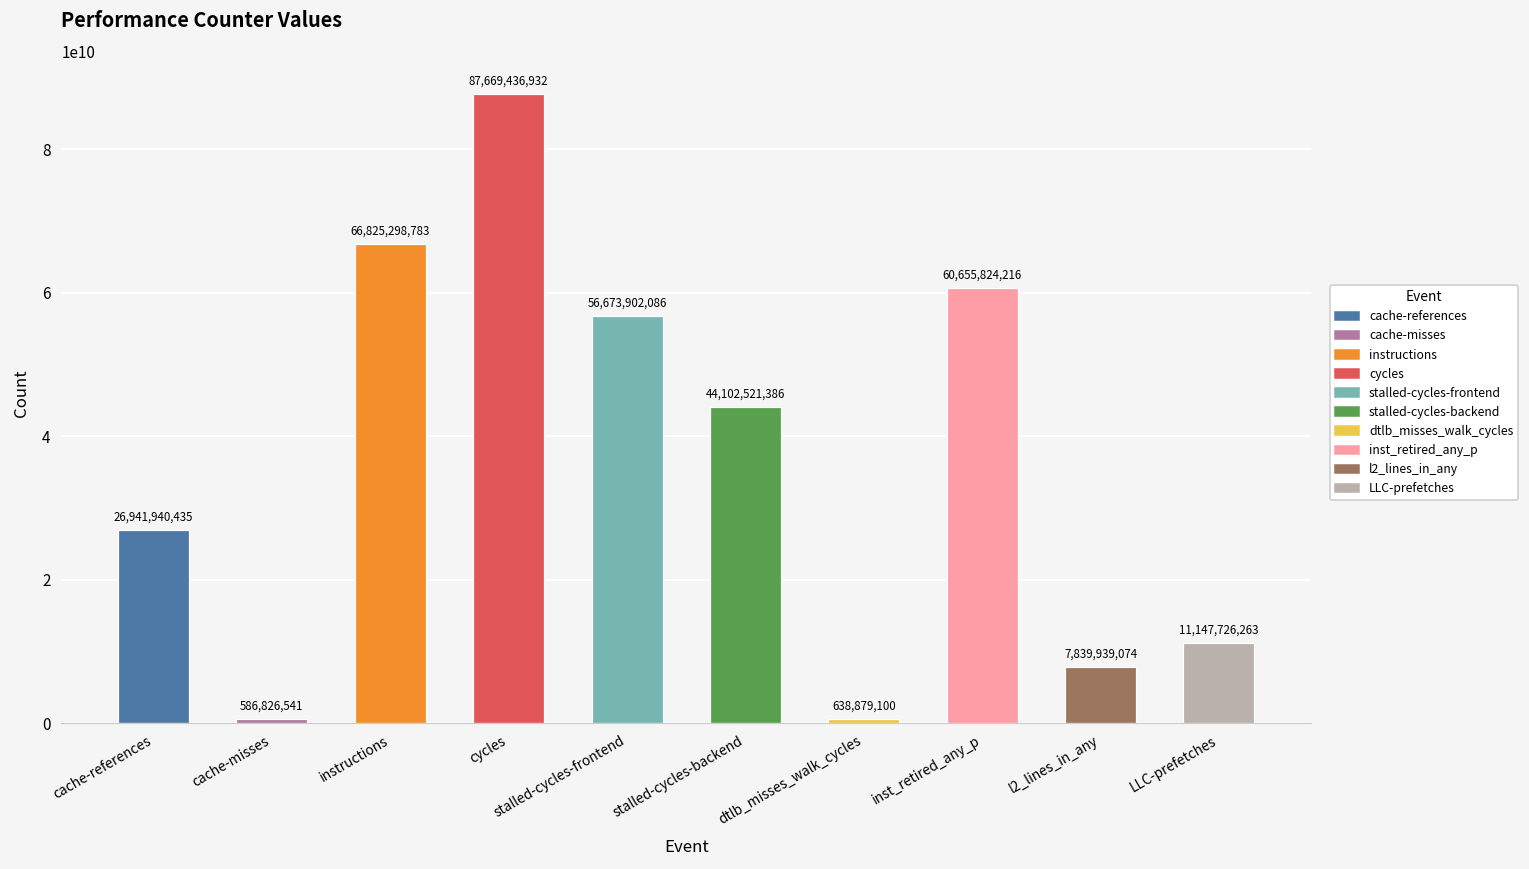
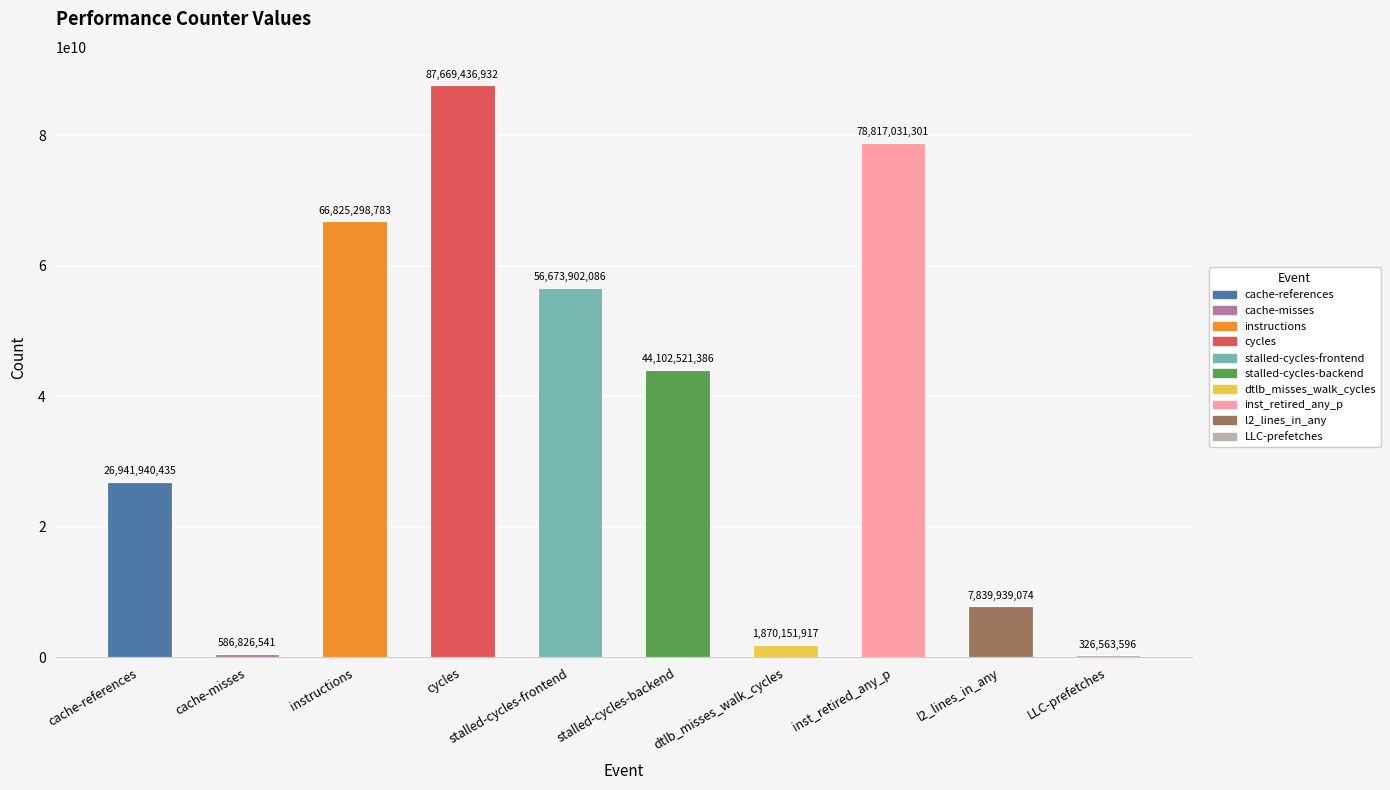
  {
    "cache-references": "26,941,940,435",
    "cache-misses": "586,826,541",
    "instructions": "66,825,298,783",
    "cycles": "87,669,436,932",
    "stalled-cycles-frontend": "56,673,902,086",
    "stalled-cycles-backend": "44,102,521,386",
-   "dtlb_misses_walk_cycles": "638,879,100",
-   "inst_retired_any_p": "60,655,824,216",
+   "dtlb_misses_walk_cycles": "1,870,151,917",
+   "inst_retired_any_p": "78,817,031,301",
    "l2_lines_in_any": "7,839,939,074",
-   "LLC-prefetches": "11,147,726,263"
+   "LLC-prefetches": "326,563,596"
  }
